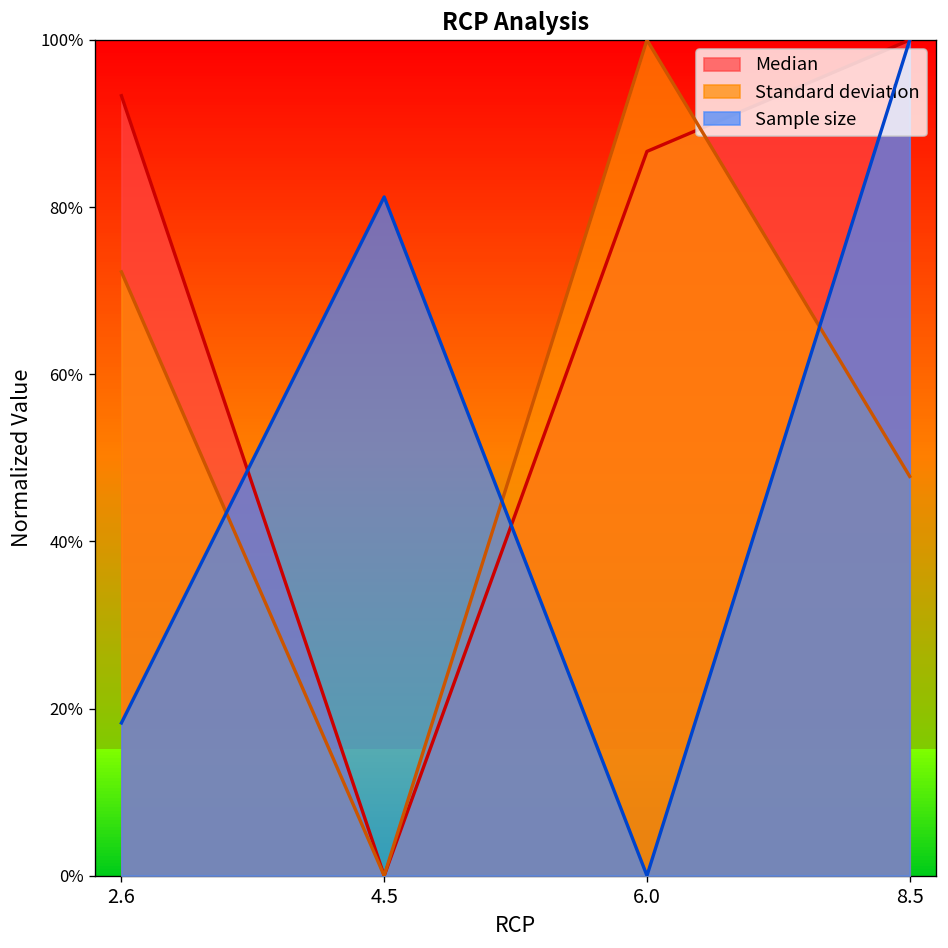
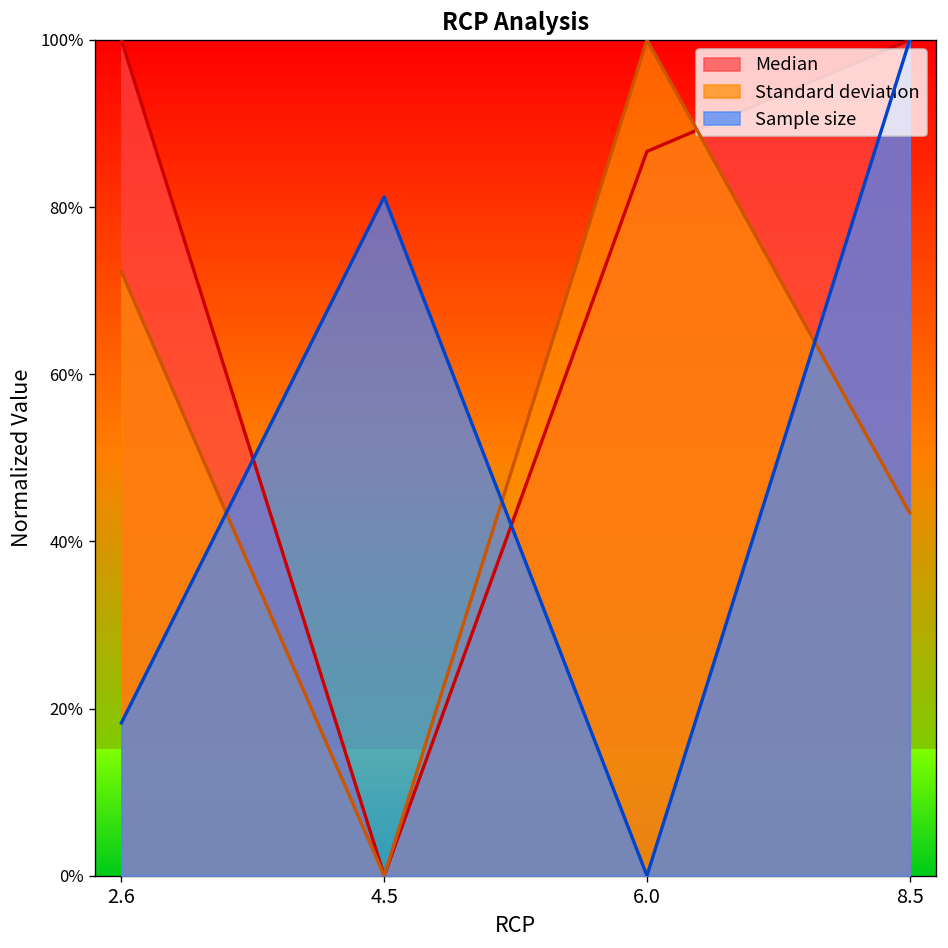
  {
    "Median": {
-     "2.6": "93%",
+     "2.6": "100%",
      "6.0": "87%"
    },
    "Standard deviation": {
      "2.6": "72%",
      "6.0": "100%",
-     "8.5": "48%"
+     "8.5": "43%"
    },
    "Sample size": {
      "2.6": "18%",
      "4.5": "81%",
      "6.0": "0%"
    }
  }
